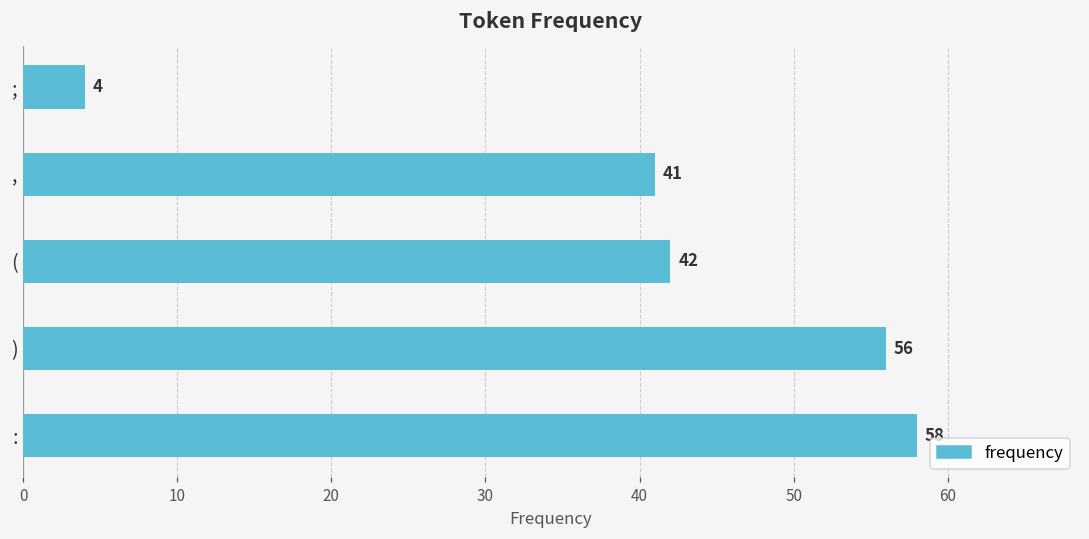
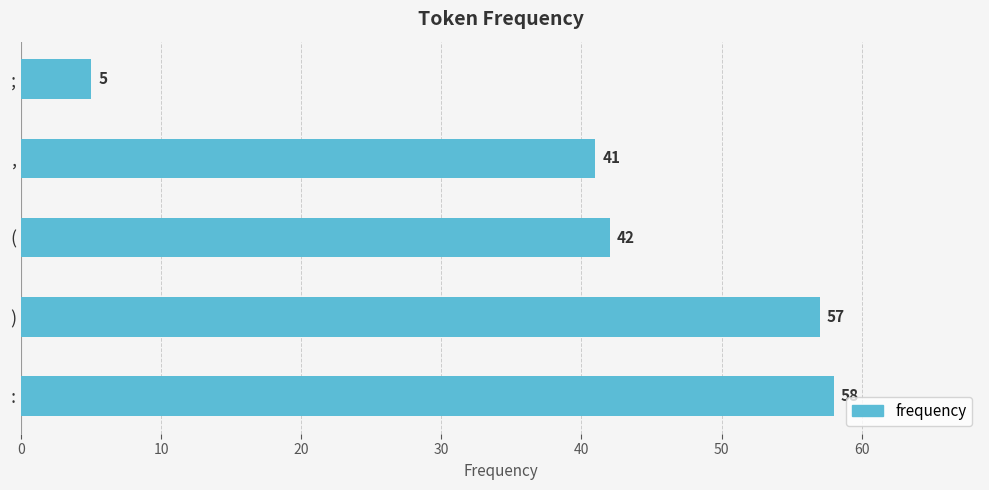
  {
-   ";": 4,
+   ";": 5,
    ",": 41,
    "(": 42,
-   ")": 56
+   ")": 57
  }
